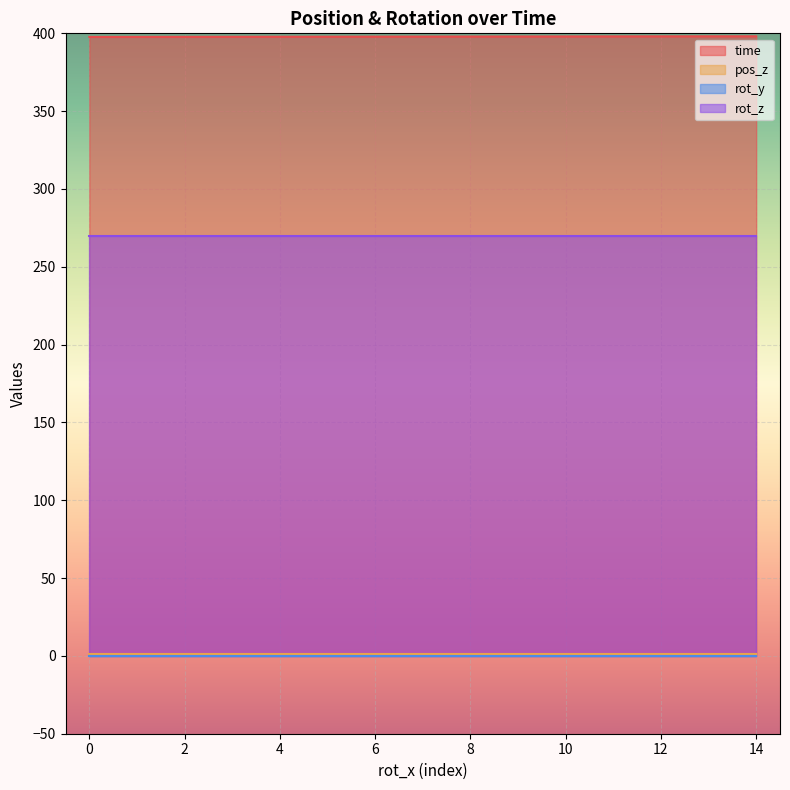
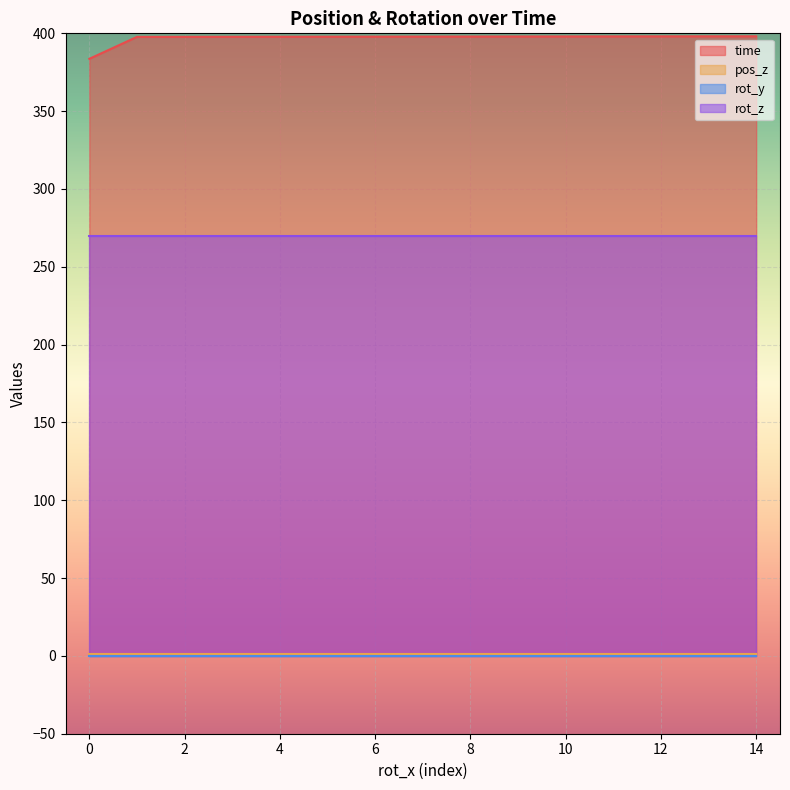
  {
    "time": {
-     "0": 398,
+     "0": 384,
      "2": 398,
      "4": 398,
      "6": 398,
      "8": 398,
      "10": 398,
      "12": 398,
      "14": 398
    },
    "rot_z": {
      "0": 270,
      "2": 270,
      "4": 270,
      "6": 270,
      "8": 270,
      "10": 270,
      "12": 270,
      "14": 270
    }
  }
